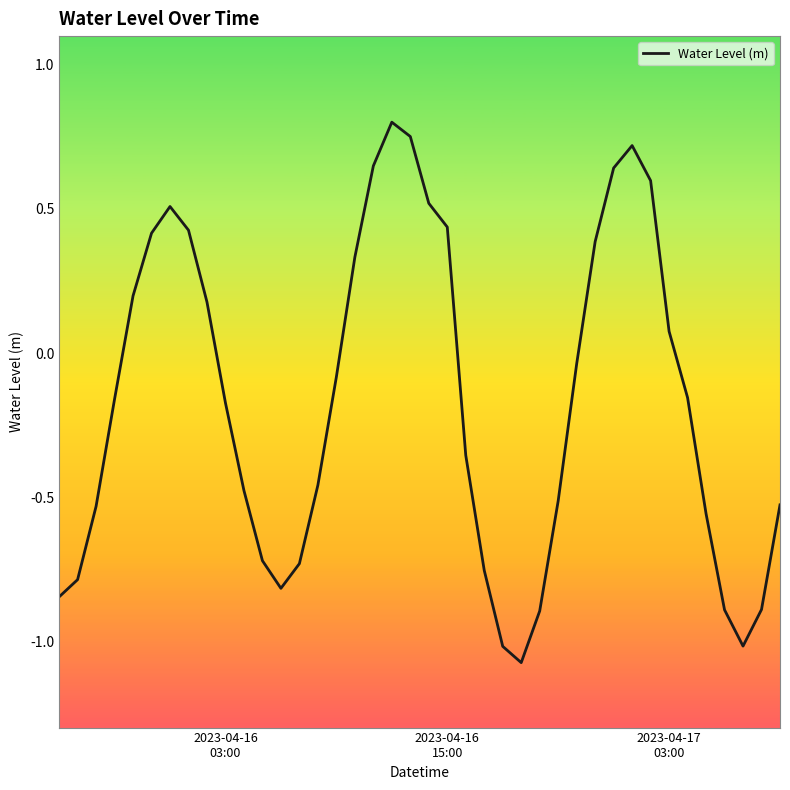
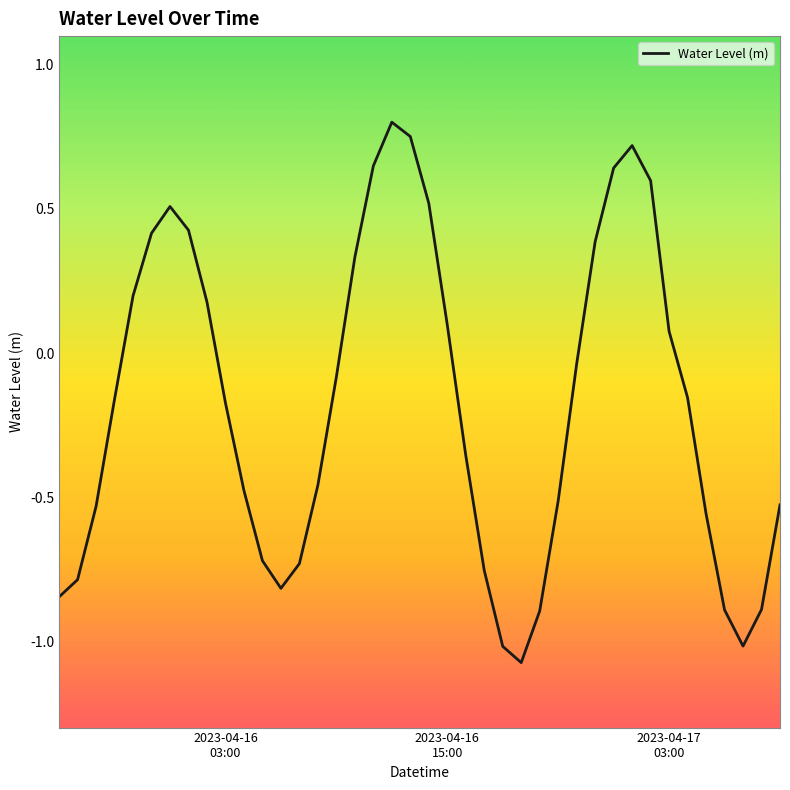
  {
    "2023-04-16 03:00": -0.17,
-   "2023-04-16 15:00": 0.44,
+   "2023-04-16 15:00": 0.10,
    "2023-04-17 03:00": 0.08
  }
